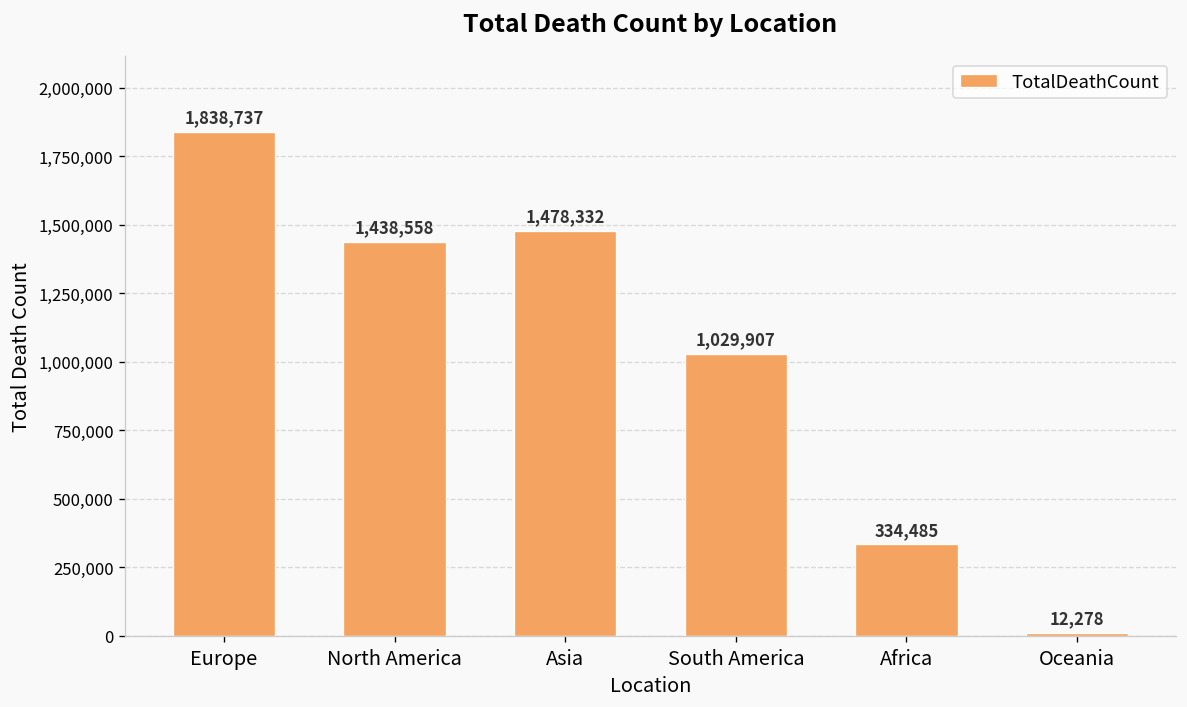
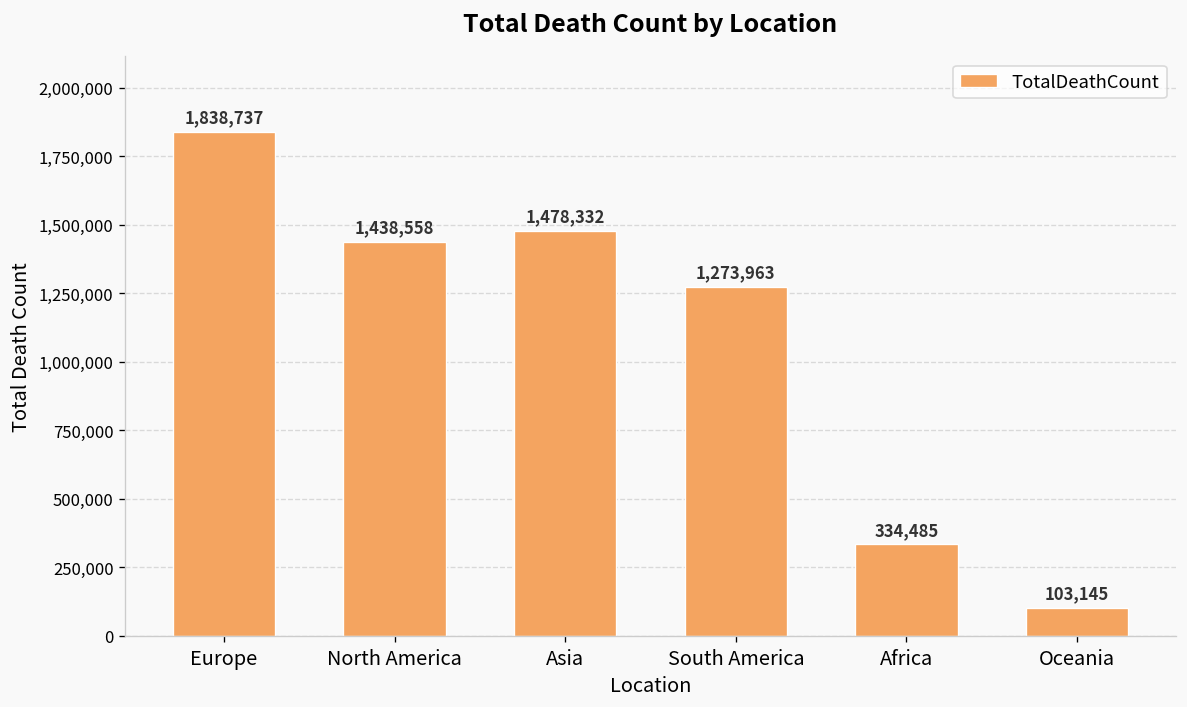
  {
    "Europe": "1,838,737",
    "North America": "1,438,558",
    "Asia": "1,478,332",
-   "South America": "1,029,907",
+   "South America": "1,273,963",
    "Africa": "334,485",
-   "Oceania": "12,278"
+   "Oceania": "103,145"
  }
